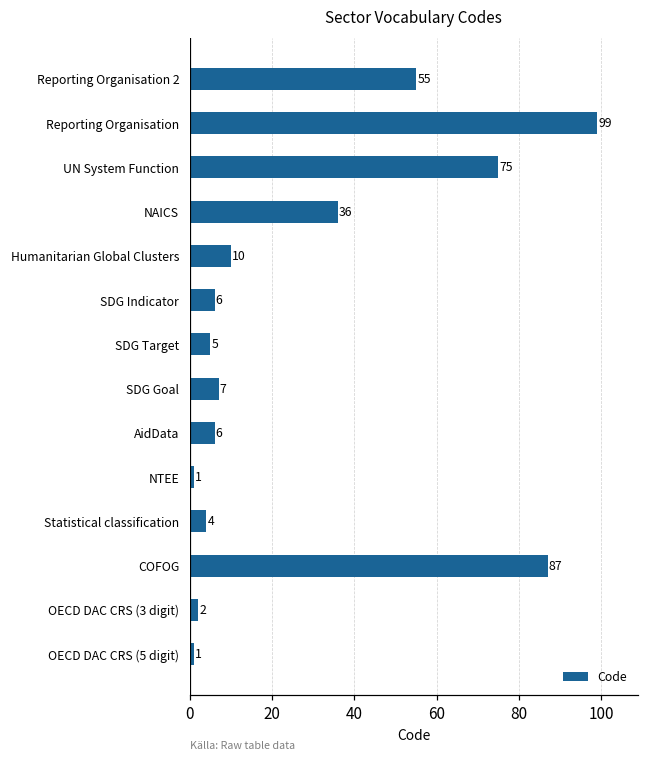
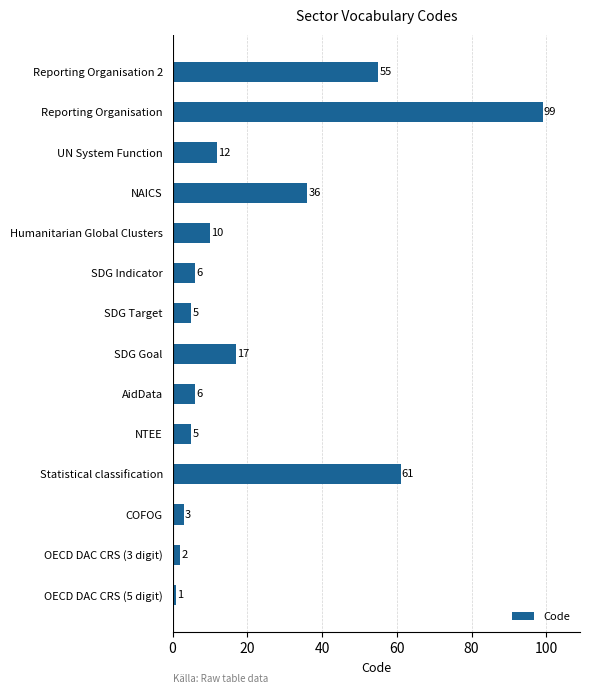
  {
    "Reporting Organisation 2": 55,
    "Reporting Organisation": 99,
-   "UN System Function": 75,
+   "UN System Function": 12,
    "NAICS": 36,
    "Humanitarian Global Clusters": 10,
    "SDG Indicator": 6,
    "SDG Target": 5,
-   "SDG Goal": 7,
+   "SDG Goal": 17,
    "AidData": 6,
-   "NTEE": 1,
-   "Statistical classification": 4,
-   "COFOG": 87,
+   "NTEE": 5,
+   "Statistical classification": 61,
+   "COFOG": 3,
    "OECD DAC CRS (3 digit)": 2,
    "OECD DAC CRS (5 digit)": 1
  }
